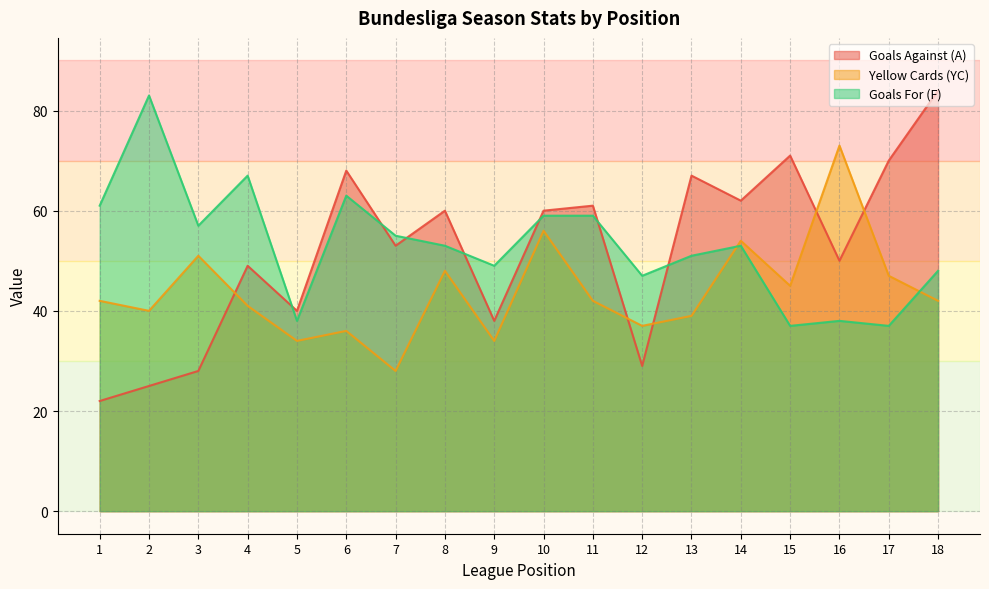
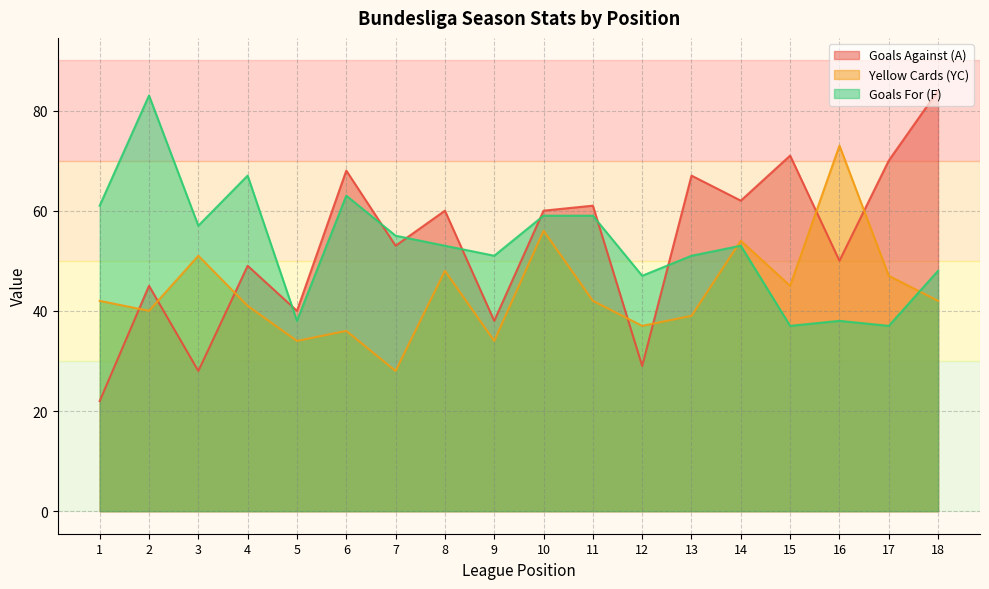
  {
    "Goals Against (A)": {
      "1": 22,
-     "2": 25,
+     "2": 45,
      "3": 28,
      "4": 49,
      "5": 40,
      "6": 68,
      "7": 53,
      "8": 60,
      "9": 38,
      "10": 60,
      "11": 61,
      "12": 29,
      "13": 67,
      "14": 62,
      "15": 71,
      "16": 50,
      "17": 70
    },
    "Yellow Cards (YC)": {
      "1": 42,
      "2": 40,
      "3": 51,
      "4": 41,
      "5": 34,
      "6": 36,
      "7": 28,
      "8": 48,
      "9": 34,
      "10": 56,
      "11": 42,
      "12": 37,
      "13": 39,
      "14": 54,
      "15": 45,
      "16": 73,
      "17": 47,
      "18": 42
    },
    "Goals For (F)": {
      "1": 61,
      "2": 83,
      "3": 57,
      "4": 67,
      "5": 38,
      "6": 63,
      "7": 55,
      "8": 53,
-     "9": 49,
+     "9": 51,
      "10": 59,
      "11": 59,
      "12": 47,
      "13": 51,
      "14": 53,
      "15": 37,
      "16": 38,
      "17": 37,
      "18": 48
    }
  }
